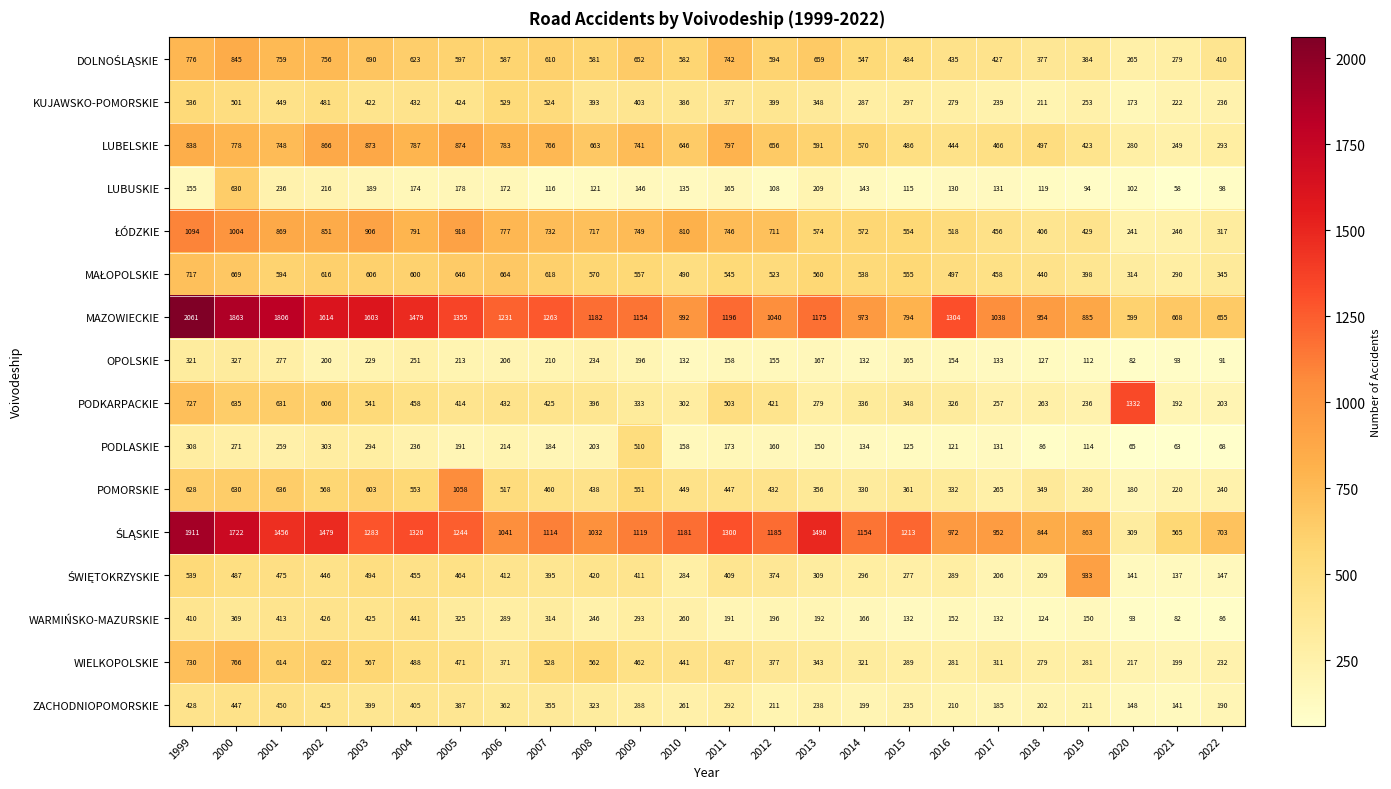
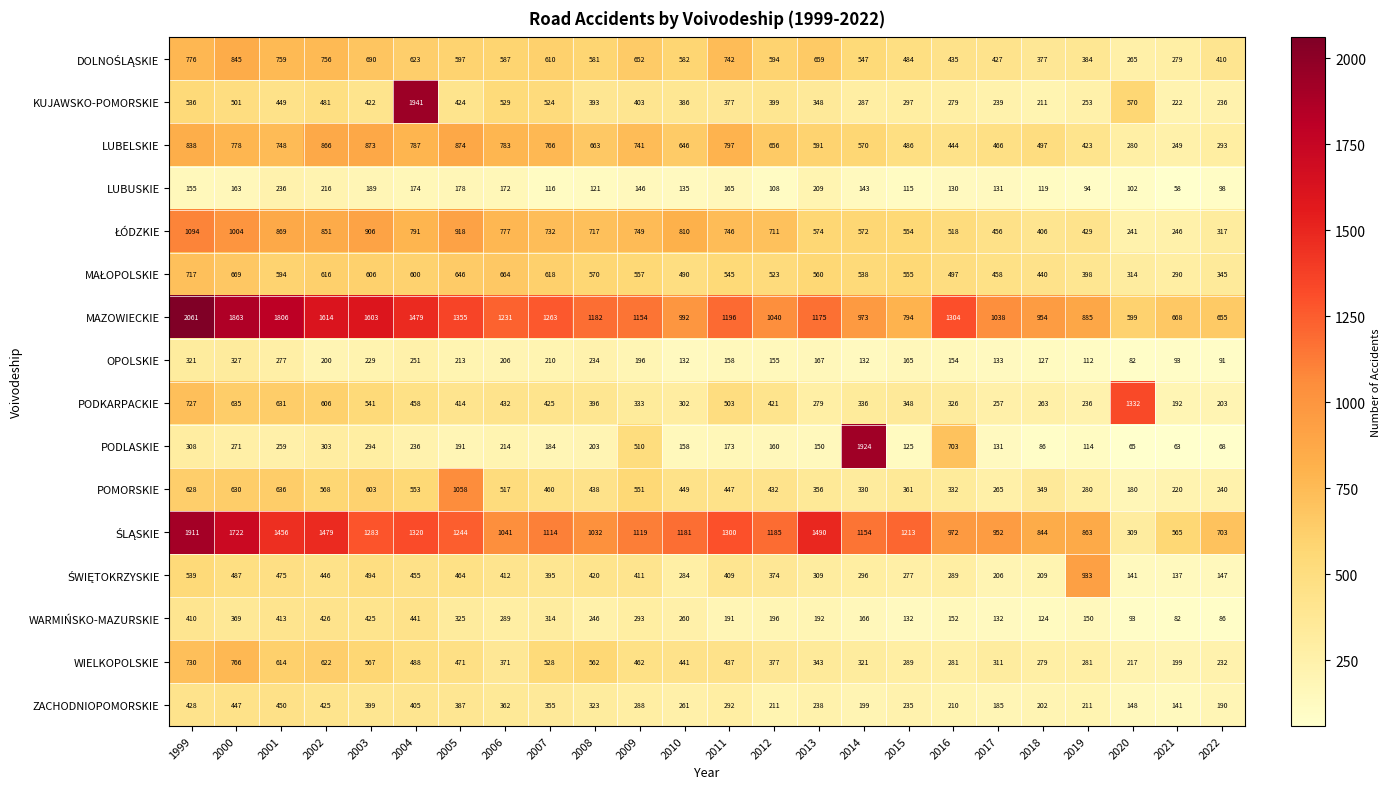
  {
    "KUJAWSKO-POMORSKIE": {
      "1999": 536,
      "2000": 501,
      "2001": 449,
      "2002": 481,
      "2003": 422,
-     "2004": 432,
+     "2004": 1941,
      "2005": 424,
      "2006": 529,
      "2007": 524,
      "2008": 393,
      "2009": 403,
      "2010": 386,
      "2011": 377,
      "2012": 399,
      "2013": 348,
      "2014": 287,
      "2015": 297,
      "2016": 279,
      "2017": 239,
      "2018": 211,
      "2019": 253,
-     "2020": 173,
+     "2020": 570,
      "2021": 222,
      "2022": 236
    },
    "LUBUSKIE": {
      "1999": 155,
-     "2000": 630,
+     "2000": 163,
      "2001": 236,
      "2002": 216,
      "2003": 189,
      "2004": 174,
      "2005": 178,
      "2006": 172,
      "2007": 116,
      "2008": 121,
      "2009": 146,
      "2010": 135,
      "2011": 165,
      "2012": 108,
      "2013": 209,
      "2014": 143,
      "2015": 115,
      "2016": 130,
      "2017": 131,
      "2018": 119,
      "2019": 94,
      "2020": 102,
      "2021": 58,
      "2022": 98
    },
    "PODLASKIE": {
      "1999": 308,
      "2000": 271,
      "2001": 259,
      "2002": 303,
      "2003": 294,
      "2004": 236,
      "2005": 191,
      "2006": 214,
      "2007": 184,
      "2008": 203,
      "2009": 510,
      "2010": 158,
      "2011": 173,
      "2012": 160,
      "2013": 150,
-     "2014": 134,
+     "2014": 1924,
      "2015": 125,
-     "2016": 121,
+     "2016": 703,
      "2017": 131,
      "2018": 86,
      "2019": 114,
      "2020": 65,
      "2021": 63,
      "2022": 68
    }
  }
